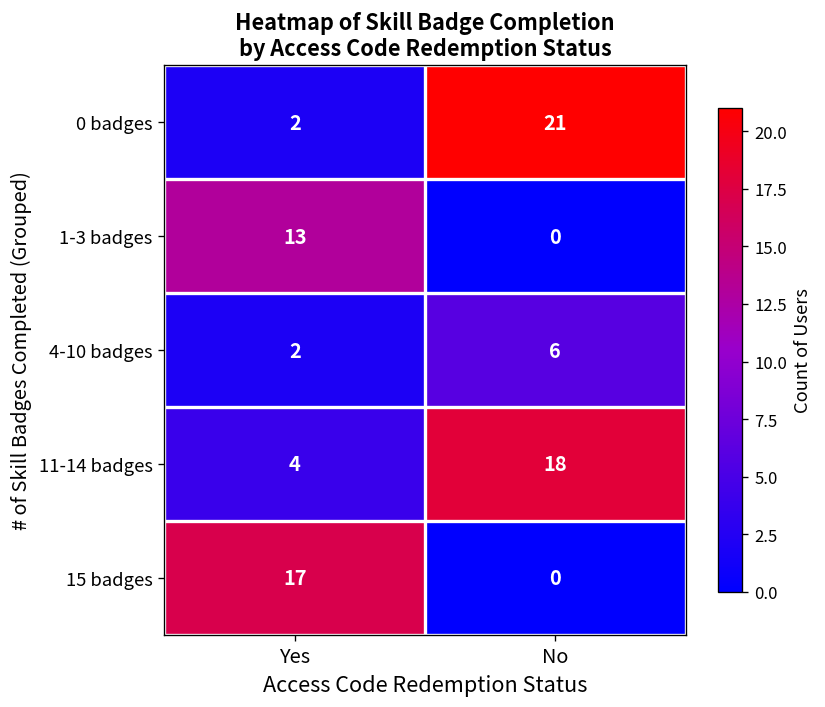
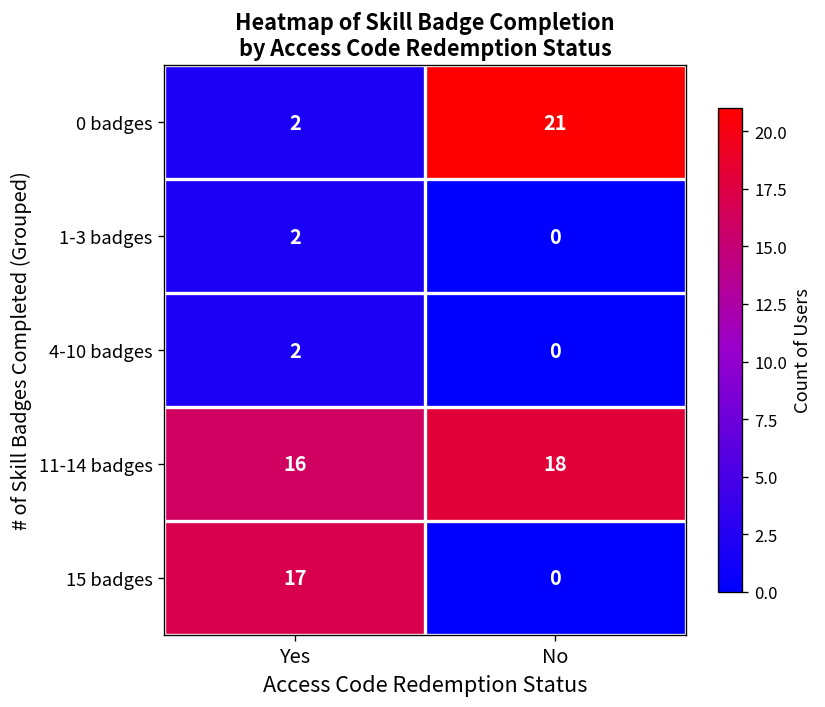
  {
    "0 badges": {
      "Yes": 2,
      "No": 21
    },
    "1-3 badges": {
-     "Yes": 13,
+     "Yes": 2,
      "No": 0
    },
    "4-10 badges": {
      "Yes": 2,
-     "No": 6
+     "No": 0
    },
    "11-14 badges": {
-     "Yes": 4,
+     "Yes": 16,
      "No": 18
    },
    "15 badges": {
      "Yes": 17,
      "No": 0
    }
  }
